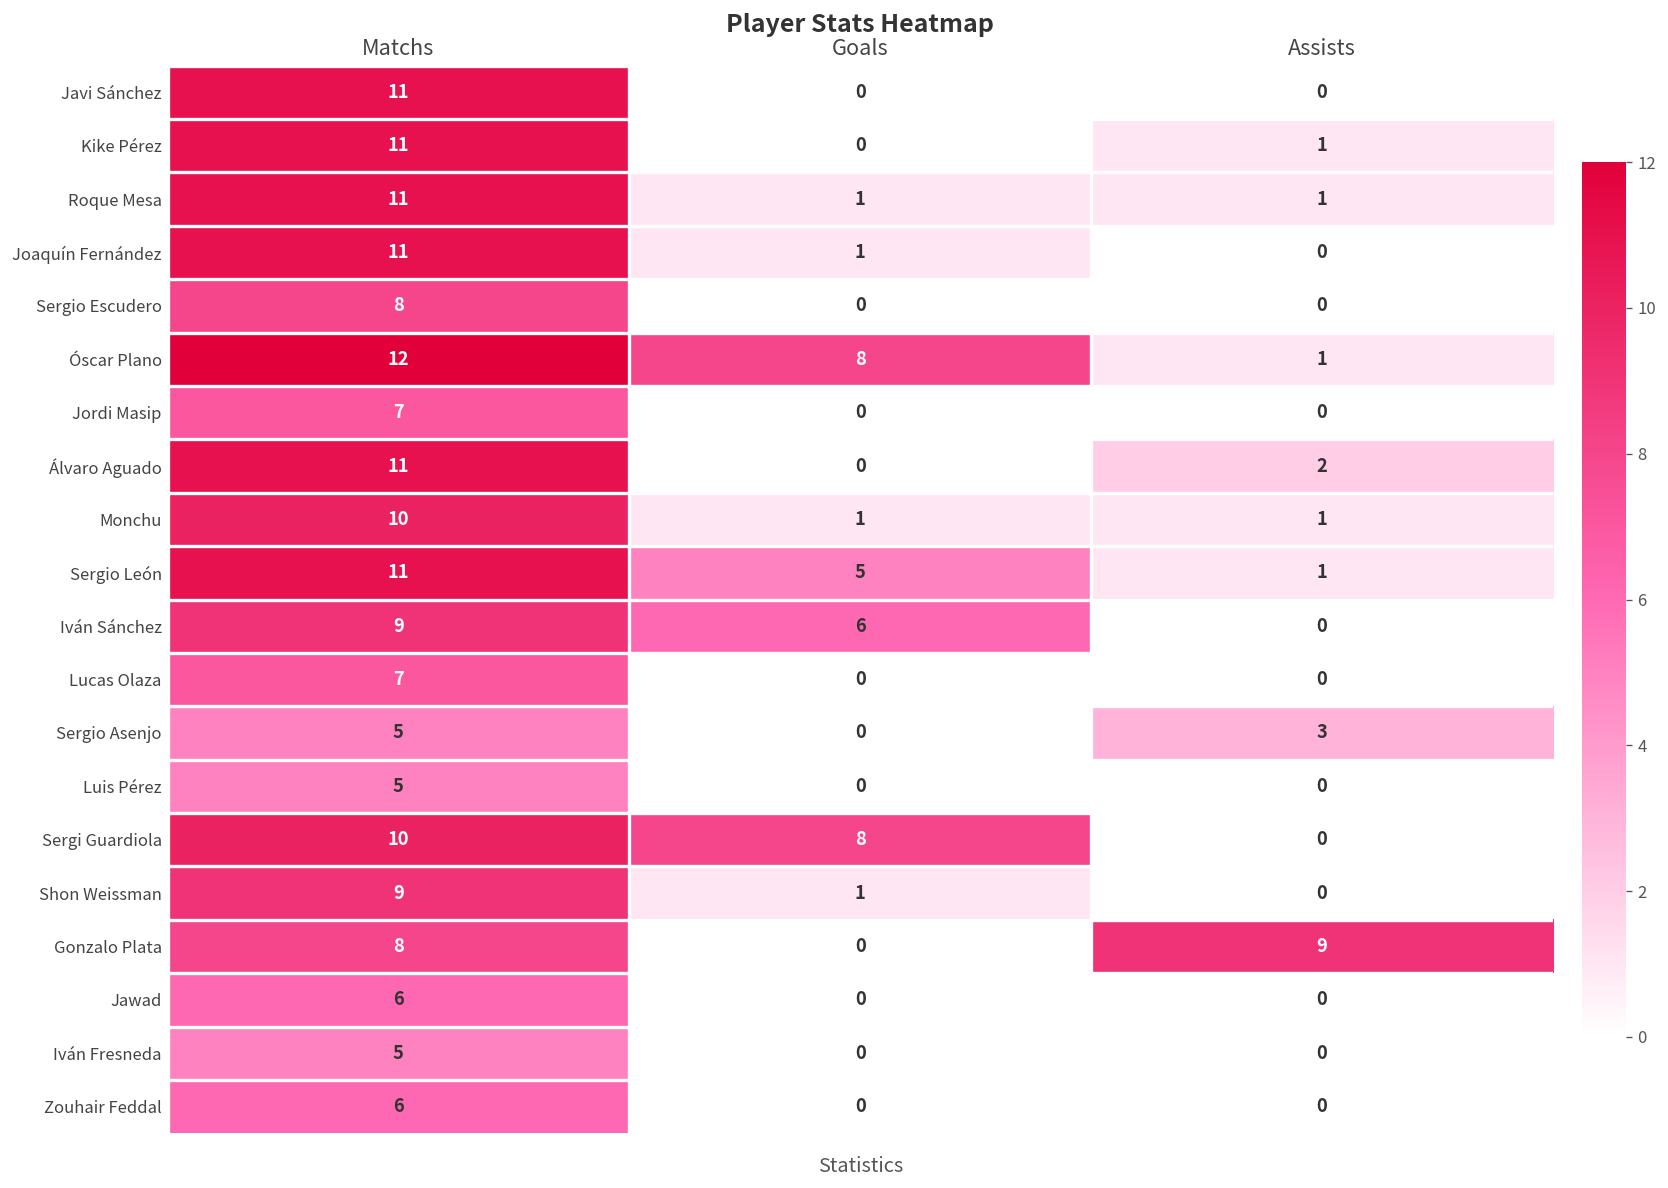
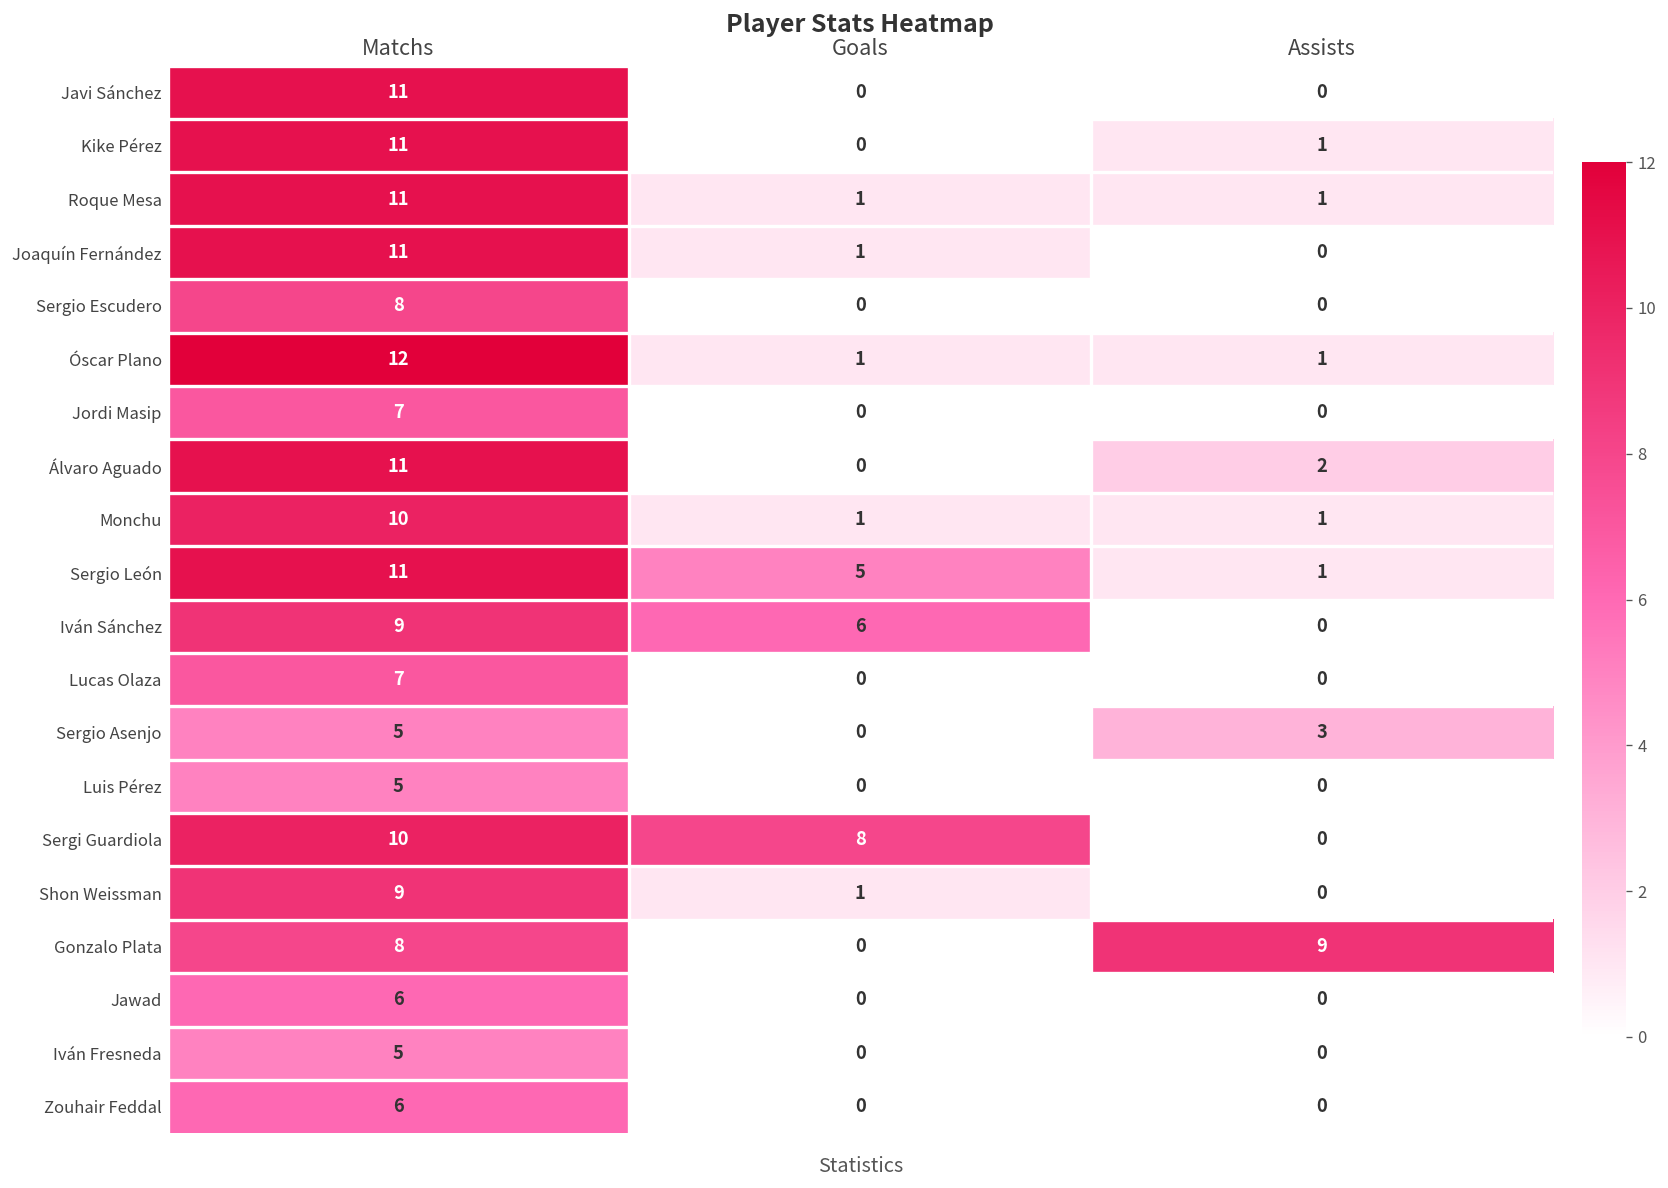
  {
    "Javi Sánchez": {
      "Matchs": 11,
      "Goals": 0,
      "Assists": 0
    },
    "Kike Pérez": {
      "Matchs": 11,
      "Goals": 0,
      "Assists": 1
    },
    "Roque Mesa": {
      "Matchs": 11,
      "Goals": 1,
      "Assists": 1
    },
    "Joaquín Fernández": {
      "Matchs": 11,
      "Goals": 1,
      "Assists": 0
    },
    "Sergio Escudero": {
      "Matchs": 8,
      "Goals": 0,
      "Assists": 0
    },
    "Óscar Plano": {
      "Matchs": 12,
-     "Goals": 8,
+     "Goals": 1,
      "Assists": 1
    },
    "Jordi Masip": {
      "Matchs": 7,
      "Goals": 0,
      "Assists": 0
    },
    "Álvaro Aguado": {
      "Matchs": 11,
      "Goals": 0,
      "Assists": 2
    },
    "Monchu": {
      "Matchs": 10,
      "Goals": 1,
      "Assists": 1
    },
    "Sergio León": {
      "Matchs": 11,
      "Goals": 5,
      "Assists": 1
    },
    "Iván Sánchez": {
      "Matchs": 9,
      "Goals": 6,
      "Assists": 0
    },
    "Lucas Olaza": {
      "Matchs": 7,
      "Goals": 0,
      "Assists": 0
    },
    "Sergio Asenjo": {
      "Matchs": 5,
      "Goals": 0,
      "Assists": 3
    },
    "Luis Pérez": {
      "Matchs": 5,
      "Goals": 0,
      "Assists": 0
    },
    "Sergi Guardiola": {
      "Matchs": 10,
      "Goals": 8,
      "Assists": 0
    },
    "Shon Weissman": {
      "Matchs": 9,
      "Goals": 1,
      "Assists": 0
    },
    "Gonzalo Plata": {
      "Matchs": 8,
      "Goals": 0,
      "Assists": 9
    },
    "Jawad": {
      "Matchs": 6,
      "Goals": 0,
      "Assists": 0
    },
    "Iván Fresneda": {
      "Matchs": 5,
      "Goals": 0,
      "Assists": 0
    },
    "Zouhair Feddal": {
      "Matchs": 6,
      "Goals": 0,
      "Assists": 0
    }
  }
